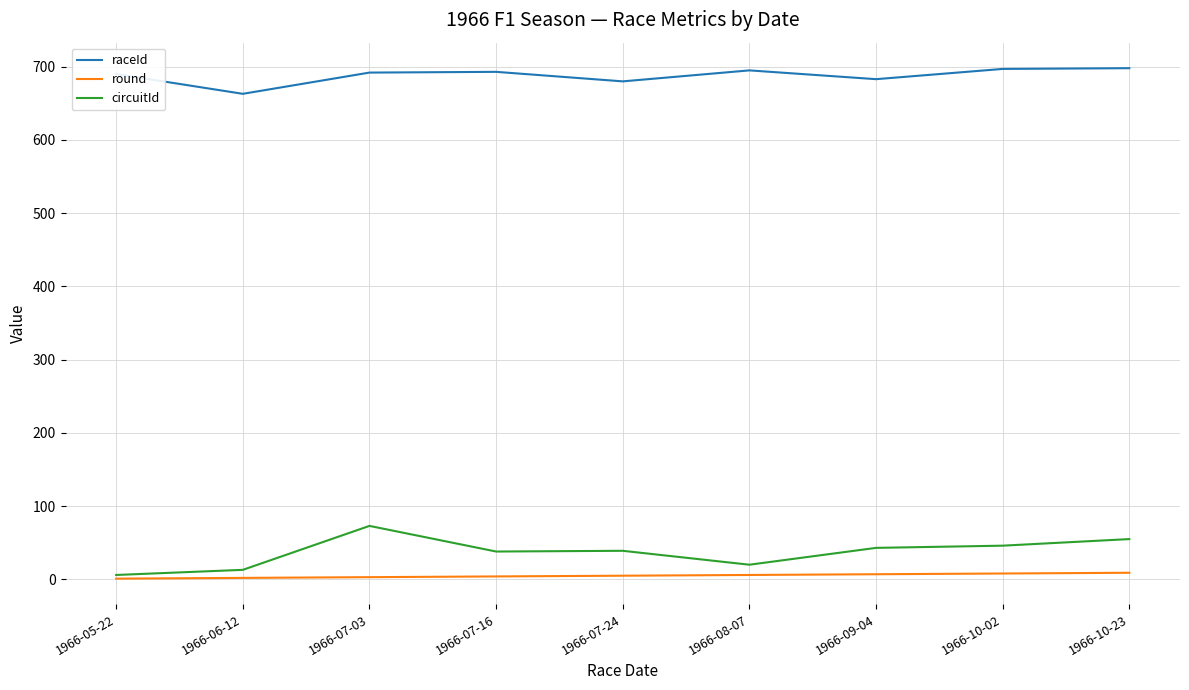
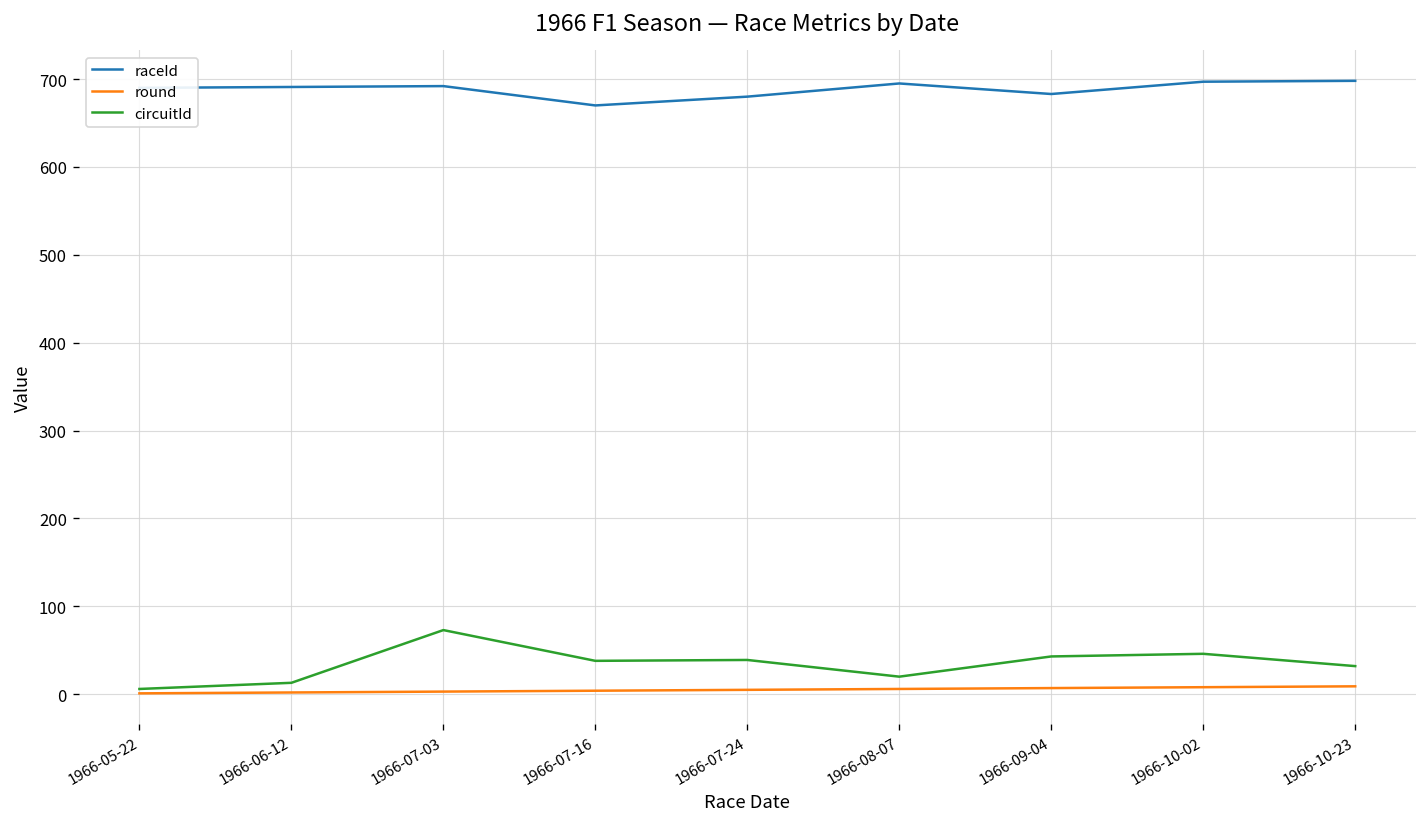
  {
    "raceId": {
-     "1966-06-12": 660,
+     "1966-06-12": 690,
      "1966-07-03": 690,
-     "1966-07-16": 690,
+     "1966-07-16": 670,
      "1966-07-24": 680,
      "1966-08-07": 700,
      "1966-09-04": 680,
      "1966-10-02": 700,
      "1966-10-23": 700
    },
    "round": {
      "1966-05-22": 0,
      "1966-06-12": 0,
      "1966-07-03": 0,
      "1966-07-16": 0,
      "1966-07-24": 10,
      "1966-08-07": 10,
      "1966-09-04": 10,
      "1966-10-02": 10,
      "1966-10-23": 10
    },
    "circuitId": {
      "1966-05-22": 10,
      "1966-06-12": 10,
      "1966-07-03": 70,
      "1966-07-16": 40,
      "1966-07-24": 40,
      "1966-08-07": 20,
      "1966-09-04": 40,
      "1966-10-02": 50,
-     "1966-10-23": 60
+     "1966-10-23": 30
    }
  }
